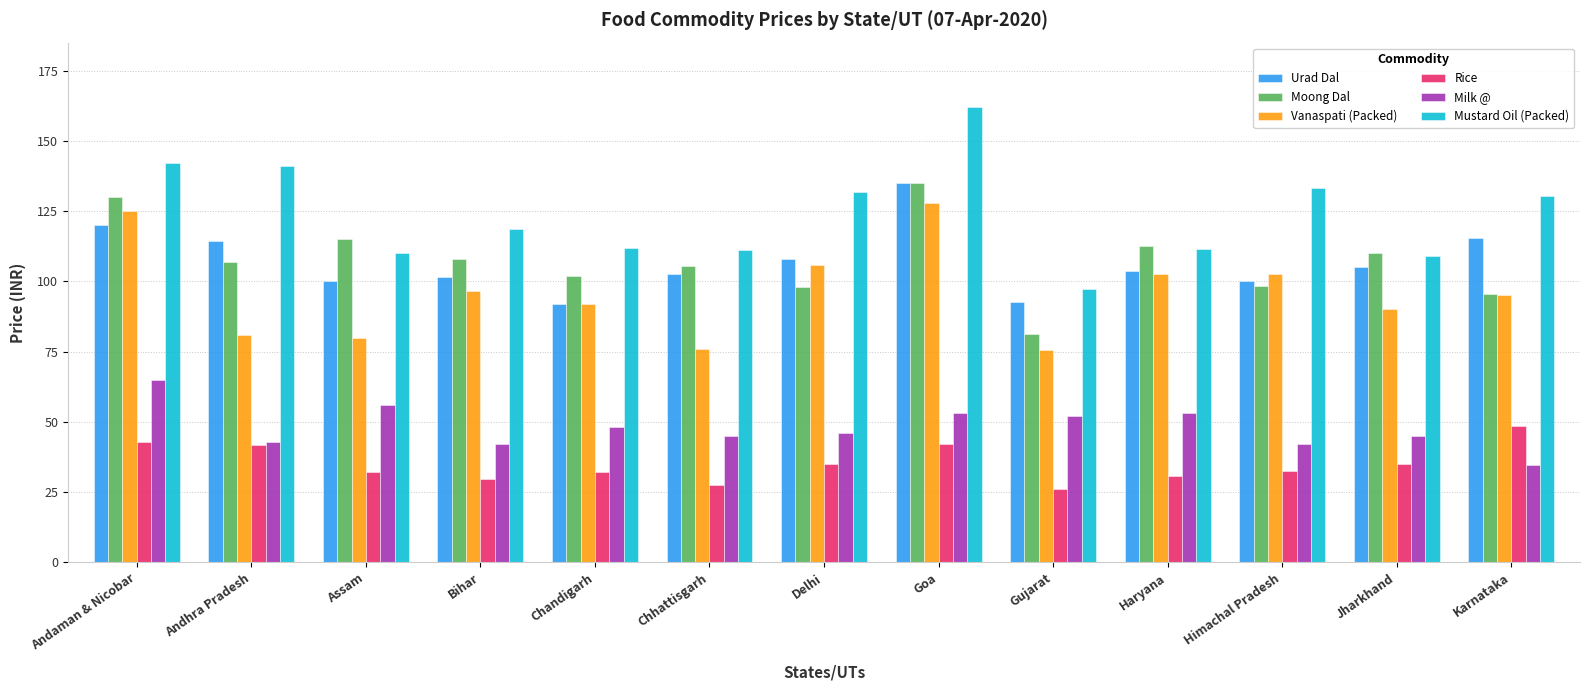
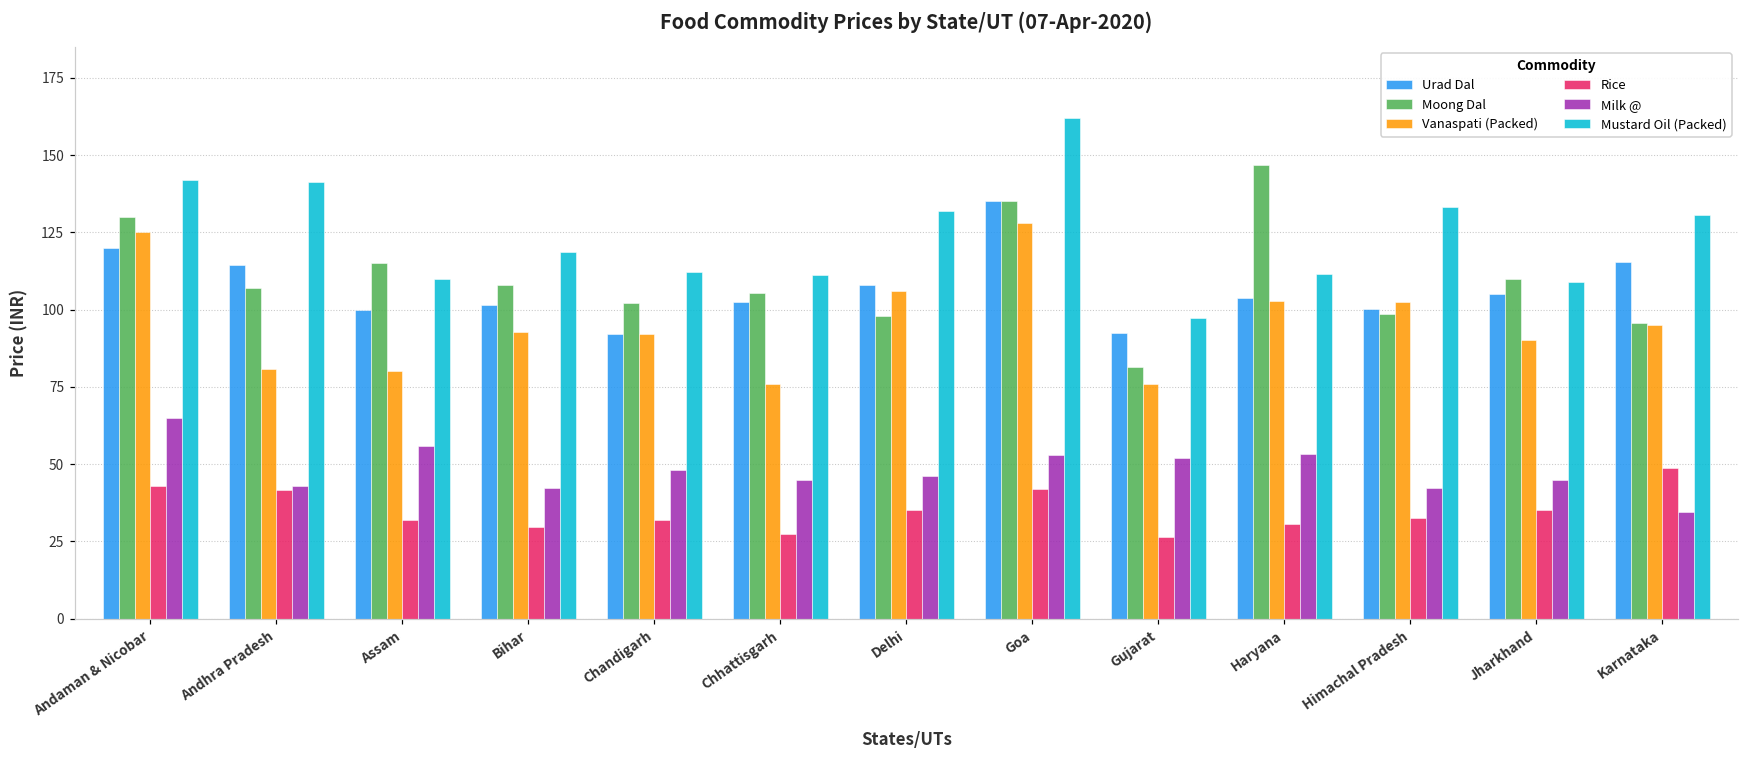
  {
    "Moong Dal": {
      "Andaman & Nicobar": 130,
      "Andhra Pradesh": 107,
      "Assam": 115,
      "Bihar": 108,
      "Chandigarh": 102,
      "Chhattisgarh": 106,
      "Delhi": 98,
      "Goa": 135,
      "Gujarat": 81,
-     "Haryana": 113,
+     "Haryana": 147,
      "Himachal Pradesh": 99,
      "Jharkhand": 110,
      "Karnataka": 96
    },
    "Vanaspati (Packed)": {
      "Andaman & Nicobar": 125,
      "Andhra Pradesh": 81,
      "Assam": 80,
-     "Bihar": 97,
+     "Bihar": 93,
      "Chandigarh": 92,
      "Chhattisgarh": 76,
      "Delhi": 106,
      "Goa": 128,
      "Gujarat": 76,
      "Haryana": 103,
      "Himachal Pradesh": 103,
      "Jharkhand": 90,
      "Karnataka": 95
    },
    "Rice": {
      "Andaman & Nicobar": 43,
      "Andhra Pradesh": 42,
      "Assam": 32,
      "Bihar": 30,
      "Chandigarh": 32,
      "Chhattisgarh": 28,
      "Delhi": 35,
      "Goa": 42,
      "Gujarat": 26,
      "Haryana": 31,
      "Himachal Pradesh": 33,
      "Jharkhand": 35,
      "Karnataka": 49
    },
    "Milk @": {
      "Andaman & Nicobar": 65,
      "Andhra Pradesh": 43,
      "Assam": 56,
      "Bihar": 42,
      "Chandigarh": 48,
      "Chhattisgarh": 45,
      "Delhi": 46,
      "Goa": 53,
      "Gujarat": 52,
      "Haryana": 53,
      "Himachal Pradesh": 42,
      "Jharkhand": 45,
      "Karnataka": 35
    }
  }
